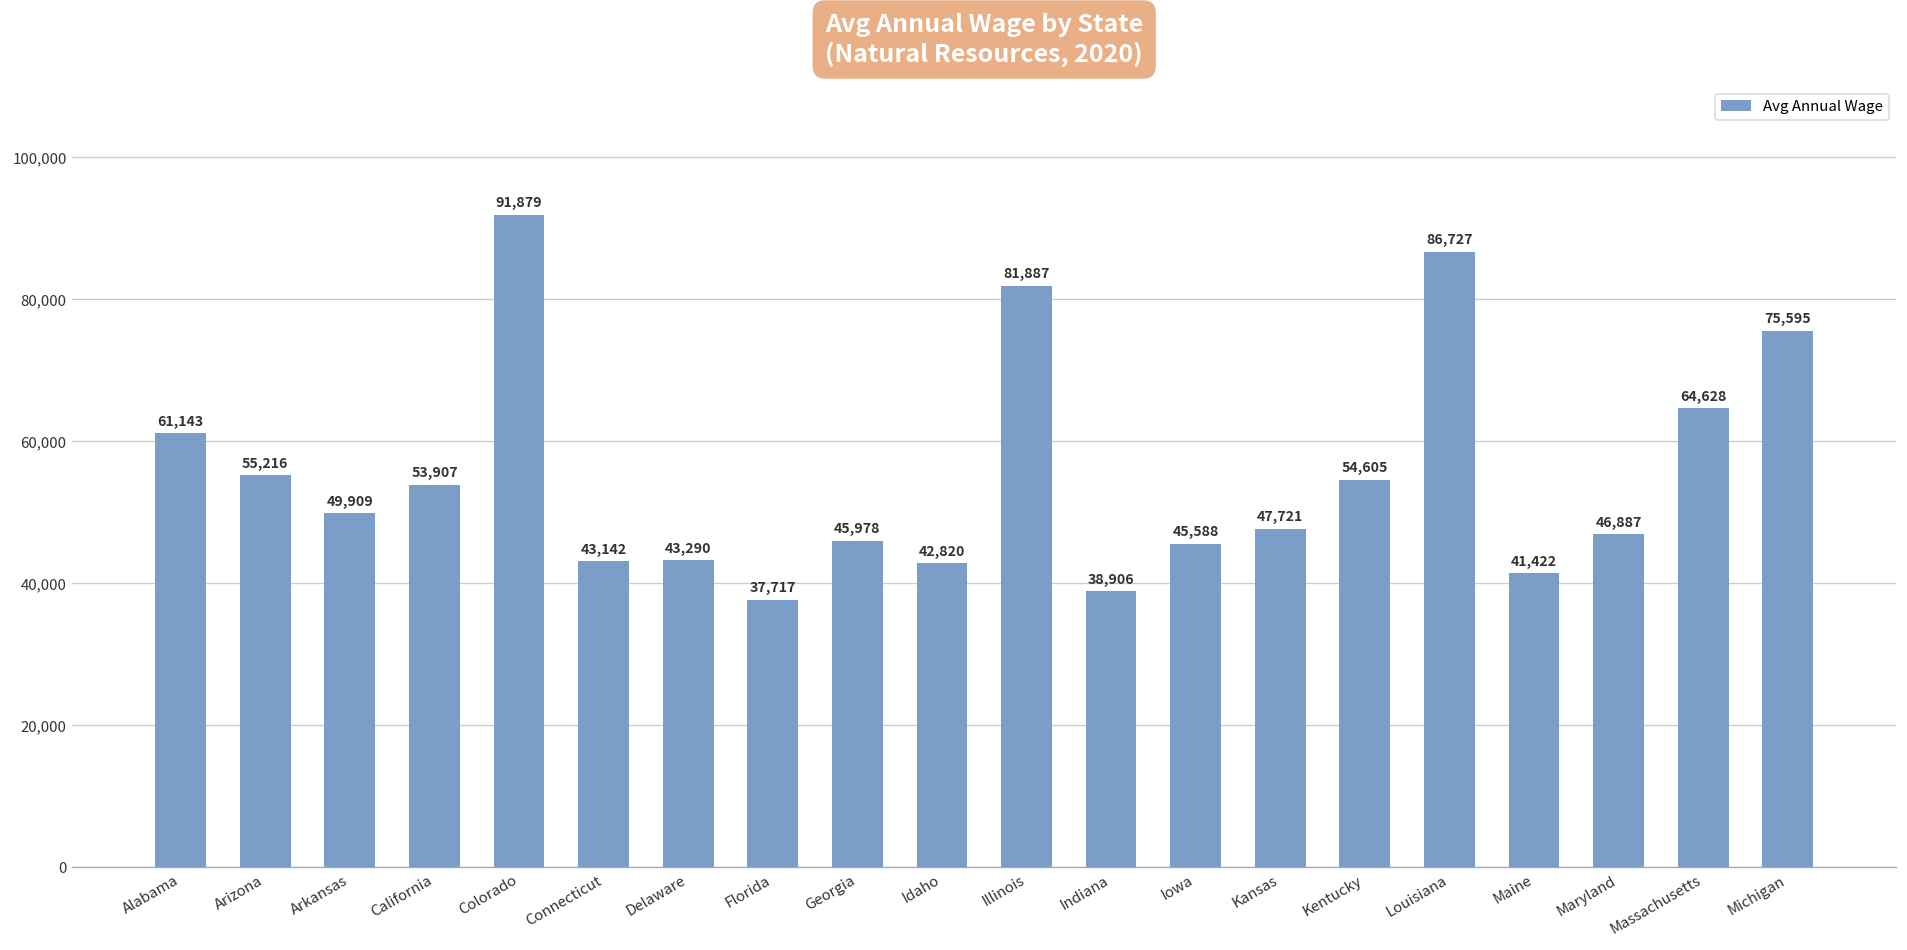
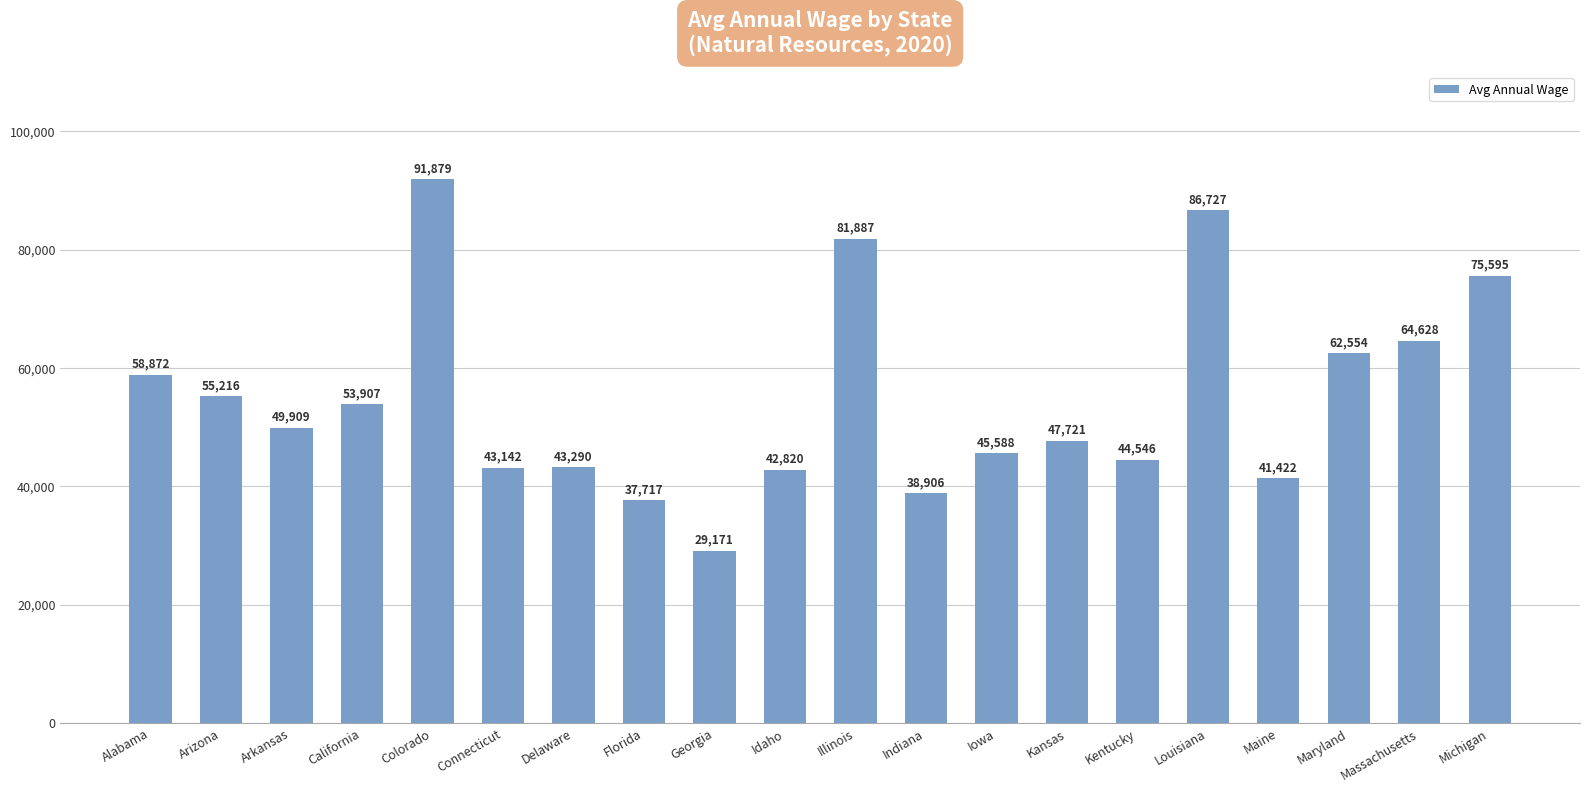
  {
-   "Alabama": "61,143",
+   "Alabama": "58,872",
    "Arizona": "55,216",
    "Arkansas": "49,909",
    "California": "53,907",
    "Colorado": "91,879",
    "Connecticut": "43,142",
    "Delaware": "43,290",
    "Florida": "37,717",
-   "Georgia": "45,978",
+   "Georgia": "29,171",
    "Idaho": "42,820",
    "Illinois": "81,887",
    "Indiana": "38,906",
    "Iowa": "45,588",
    "Kansas": "47,721",
-   "Kentucky": "54,605",
+   "Kentucky": "44,546",
    "Louisiana": "86,727",
    "Maine": "41,422",
-   "Maryland": "46,887",
+   "Maryland": "62,554",
    "Massachusetts": "64,628",
    "Michigan": "75,595"
  }
